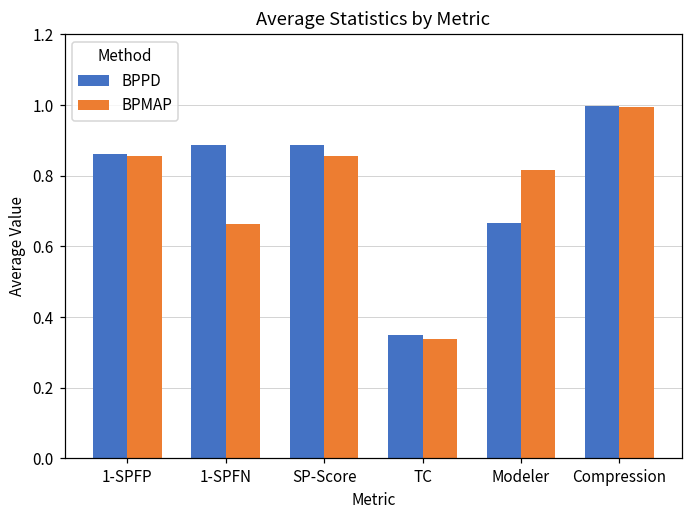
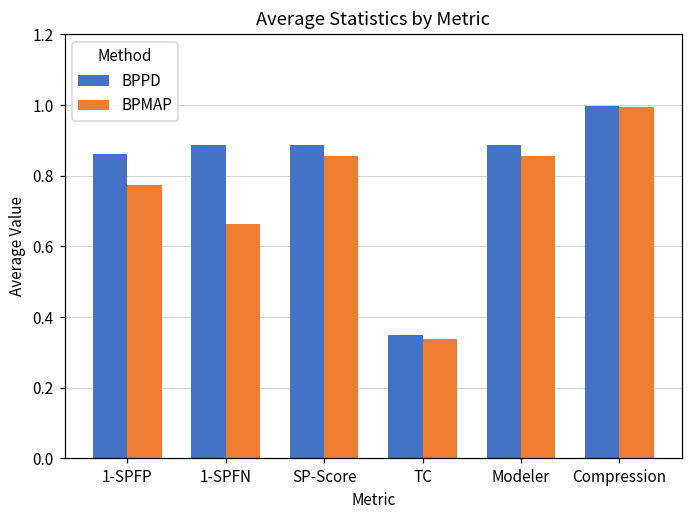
  {
    "BPPD": {
      "1-SPFP": 0.86,
      "1-SPFN": 0.89,
      "SP-Score": 0.89,
      "TC": 0.35,
-     "Modeler": 0.67,
+     "Modeler": 0.89,
      "Compression": 1.00
    },
    "BPMAP": {
-     "1-SPFP": 0.86,
+     "1-SPFP": 0.77,
      "1-SPFN": 0.66,
      "SP-Score": 0.86,
      "TC": 0.34,
-     "Modeler": 0.82,
+     "Modeler": 0.86,
      "Compression": 0.99
    }
  }
